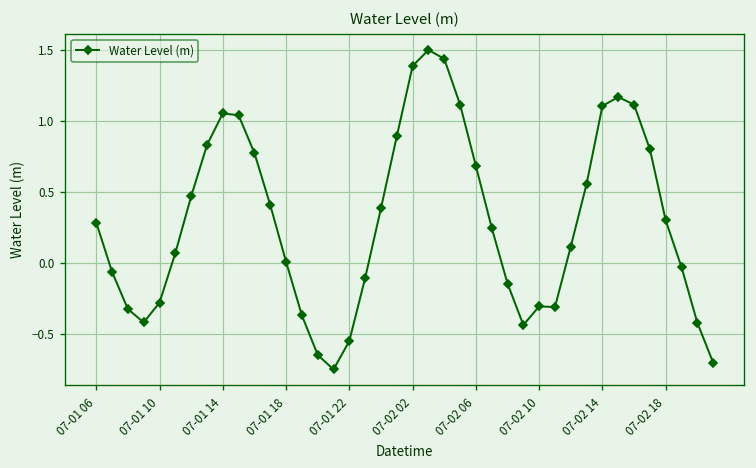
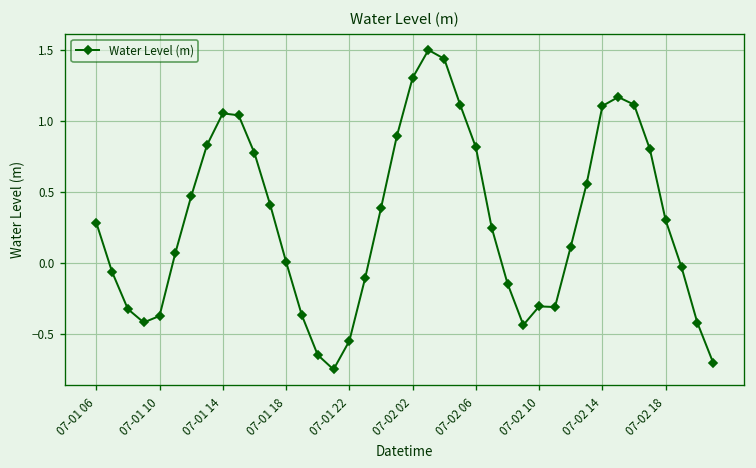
  {
    "07-01 06": 0.29,
-   "07-01 10": -0.28,
+   "07-01 10": -0.37,
    "07-01 14": 1.05,
    "07-01 18": 0.01,
    "07-01 22": -0.55,
-   "07-02 02": 1.38,
-   "07-02 06": 0.68,
+   "07-02 02": 1.30,
+   "07-02 06": 0.81,
    "07-02 10": -0.30,
    "07-02 14": 1.10,
    "07-02 18": 0.30
  }
